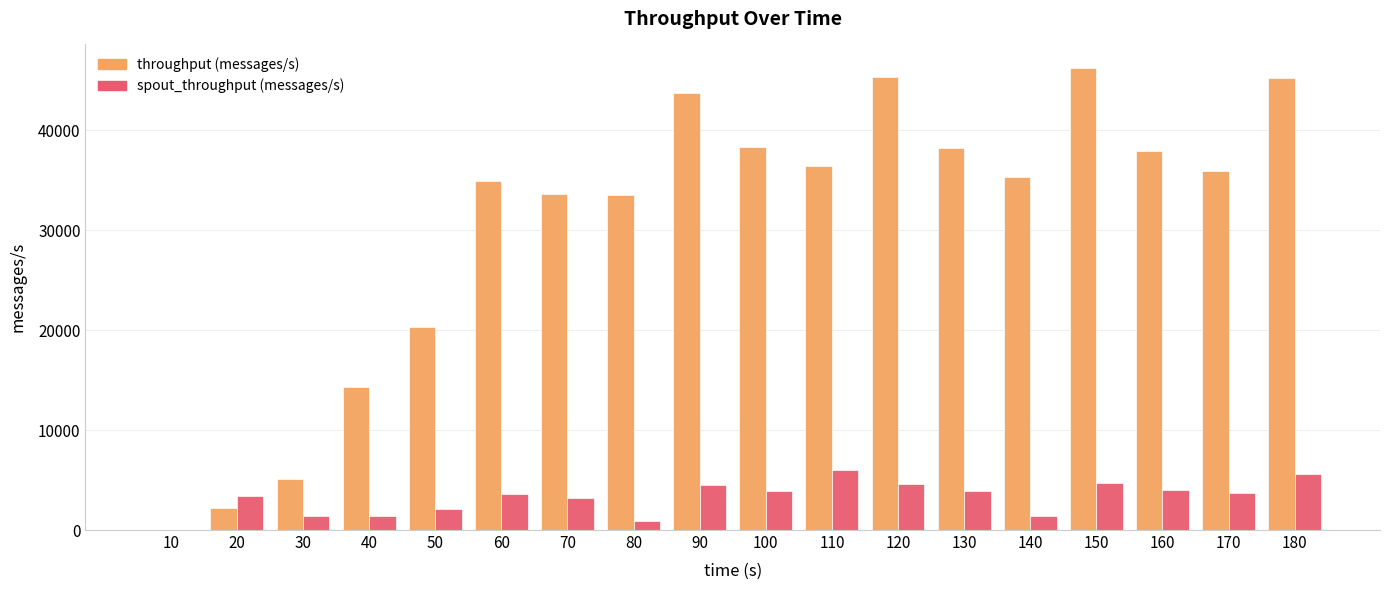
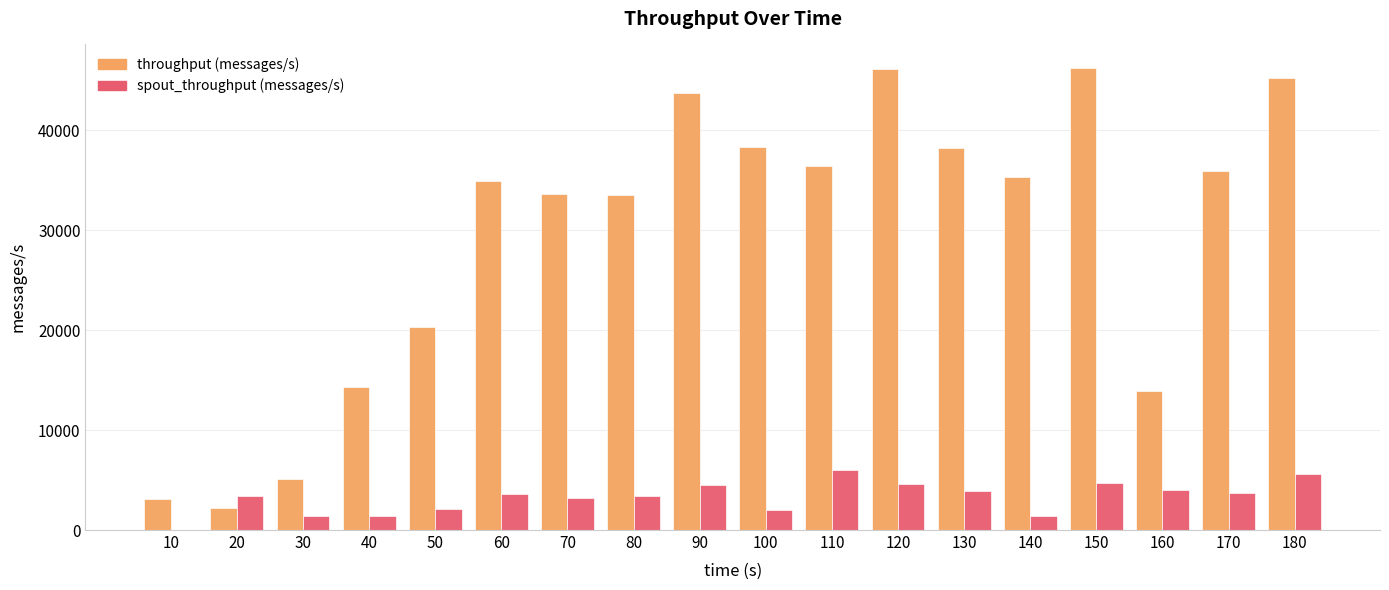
  {
    "throughput (messages/s)": {
-     "10": 0,
+     "10": 3000,
      "20": 2000,
      "30": 5000,
      "40": 14000,
      "50": 20000,
      "60": 35000,
      "70": 34000,
      "80": 34000,
      "90": 44000,
      "100": 38000,
      "110": 36000,
-     "120": 45000,
+     "120": 46000,
      "130": 38000,
      "140": 35000,
      "150": 46000,
-     "160": 38000,
+     "160": 14000,
      "170": 36000,
      "180": 45000
    },
    "spout_throughput (messages/s)": {
      "10": 0,
      "20": 3000,
      "30": 1000,
      "40": 1000,
      "50": 2000,
      "60": 4000,
      "70": 3000,
-     "80": 1000,
+     "80": 3000,
      "90": 4000,
-     "100": 4000,
+     "100": 2000,
      "110": 6000,
      "120": 5000,
      "130": 4000,
      "140": 1000,
      "150": 5000,
      "160": 4000,
      "170": 4000,
      "180": 6000
    }
  }
